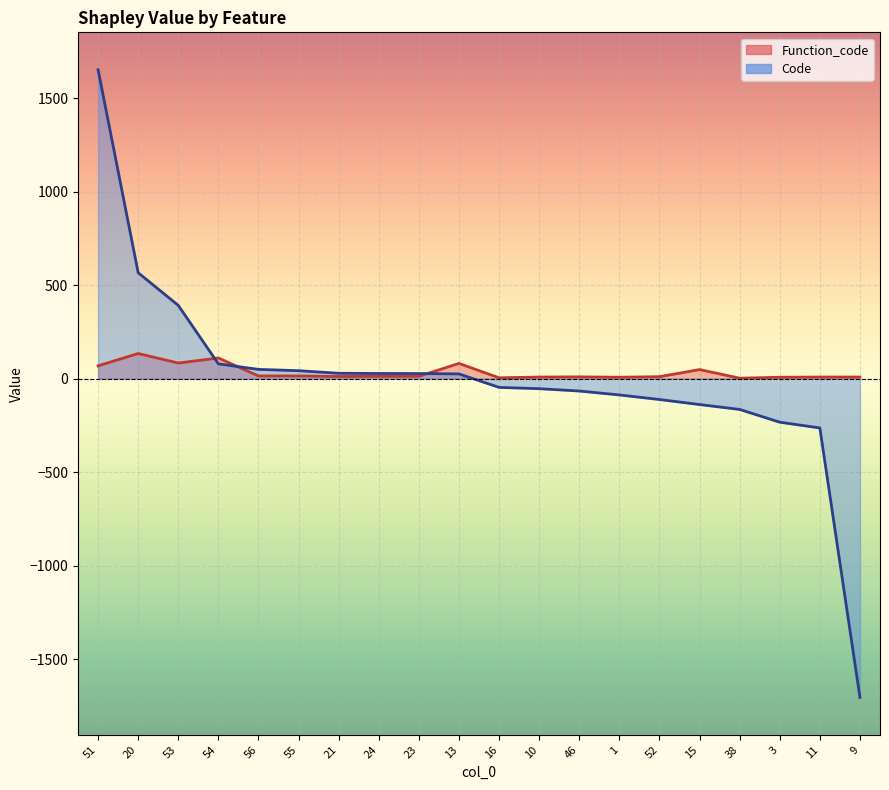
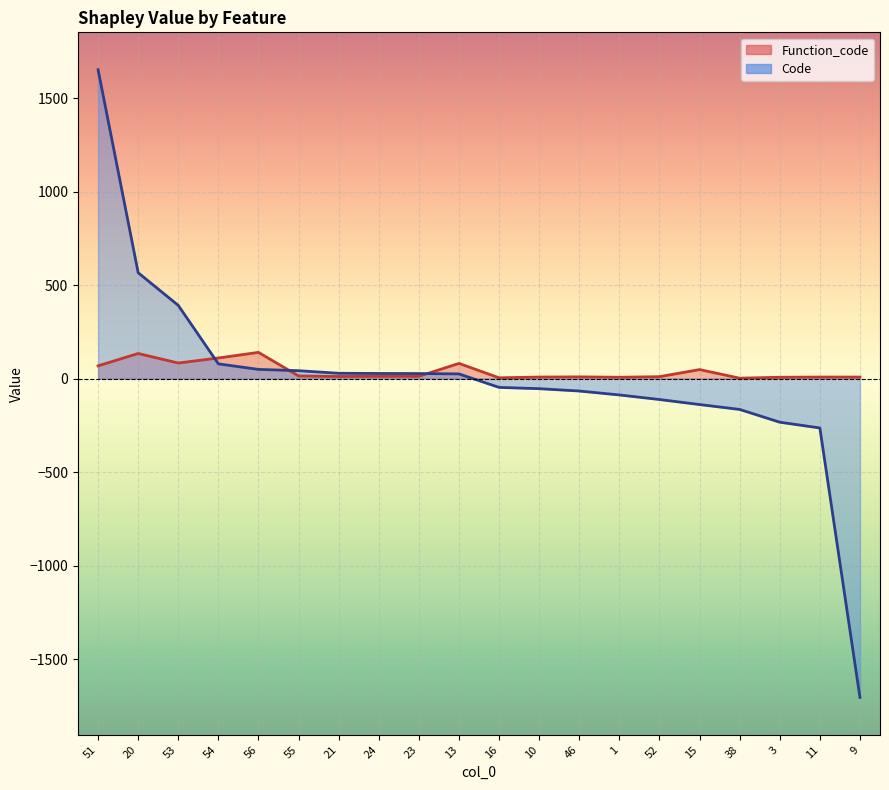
  {
    "Function_code": {
      "51": 70,
      "20": 130,
      "53": 80,
      "54": 110,
-     "56": 10,
+     "56": 140,
      "55": 10,
      "21": 10,
      "24": 10,
      "23": 10,
      "13": 80,
      "15": 50
    }
  }
